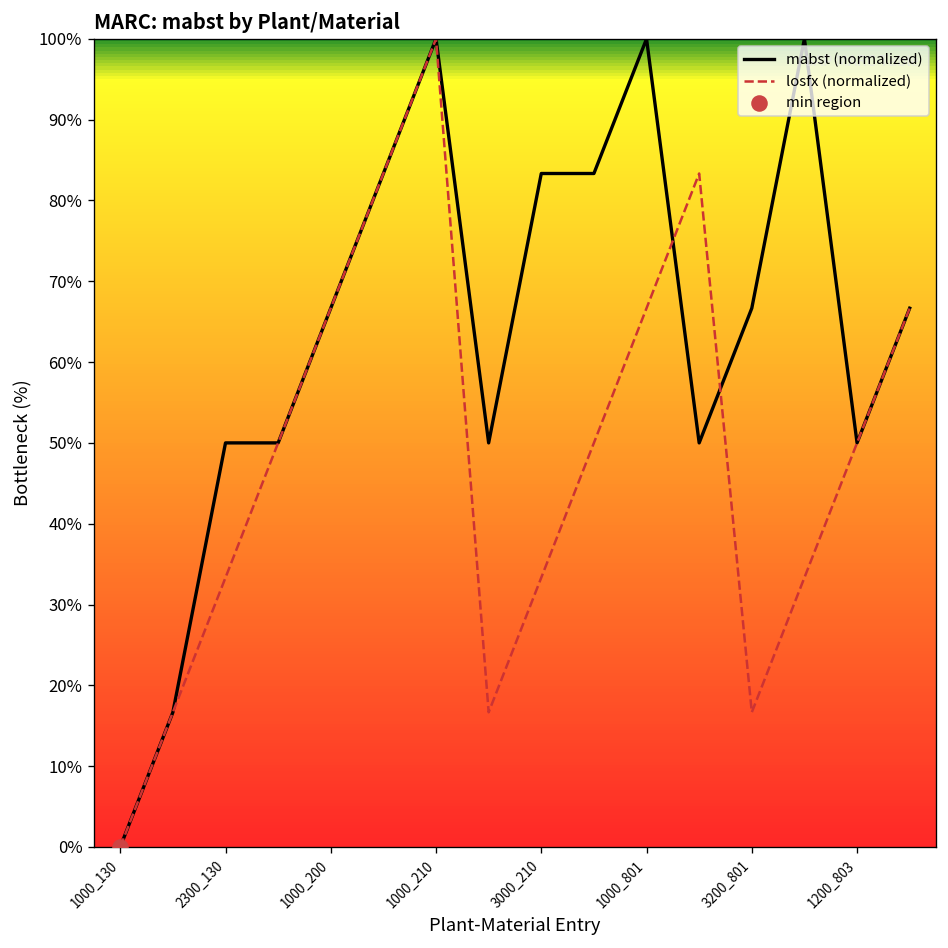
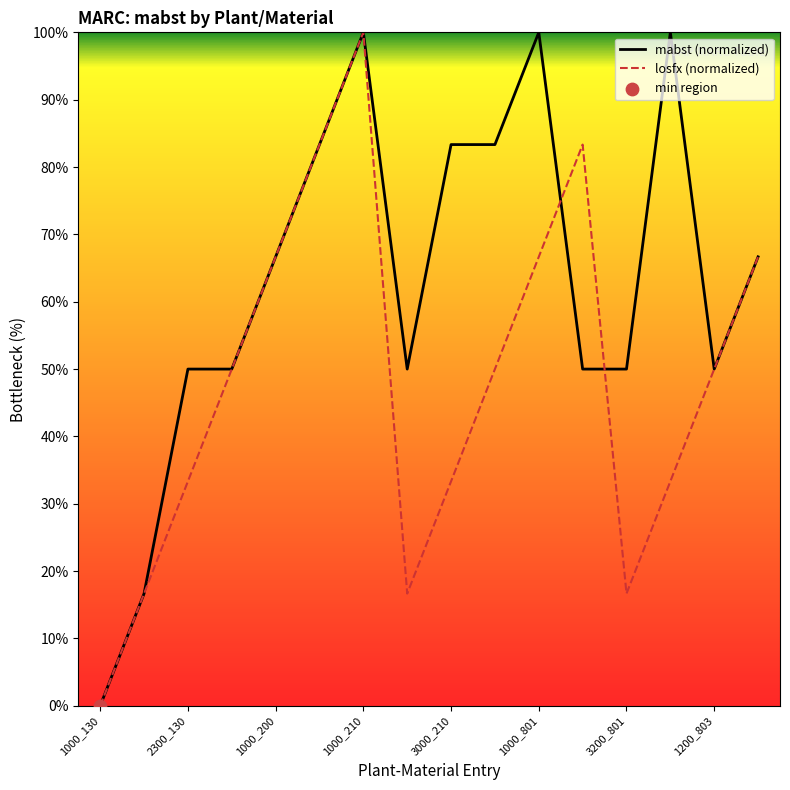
  {
    "mabst (normalized)": {
      "2300_130": "50%",
      "3000_210": "83%",
      "1000_801": "100%",
-     "3200_801": "67%"
+     "3200_801": "50%"
    }
  }
